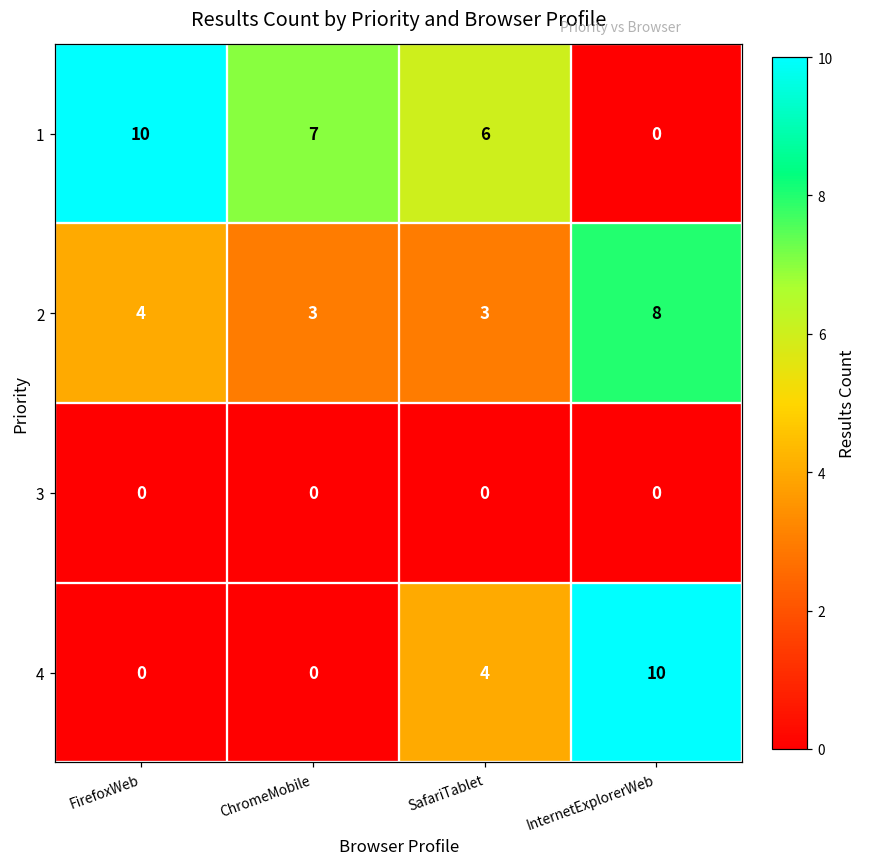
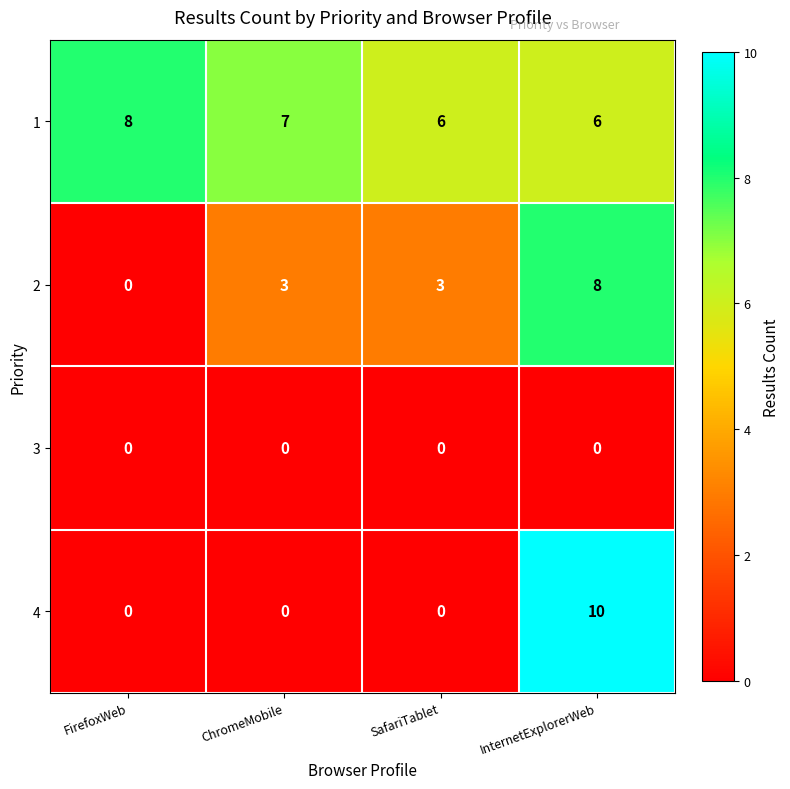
  {
    "1": {
-     "FirefoxWeb": 10,
+     "FirefoxWeb": 8,
      "ChromeMobile": 7,
      "SafariTablet": 6,
-     "InternetExplorerWeb": 0
+     "InternetExplorerWeb": 6
    },
    "2": {
-     "FirefoxWeb": 4,
+     "FirefoxWeb": 0,
      "ChromeMobile": 3,
      "SafariTablet": 3,
      "InternetExplorerWeb": 8
    },
    "3": {
      "FirefoxWeb": 0,
      "ChromeMobile": 0,
      "SafariTablet": 0,
      "InternetExplorerWeb": 0
    },
    "4": {
      "FirefoxWeb": 0,
      "ChromeMobile": 0,
-     "SafariTablet": 4,
+     "SafariTablet": 0,
      "InternetExplorerWeb": 10
    }
  }
